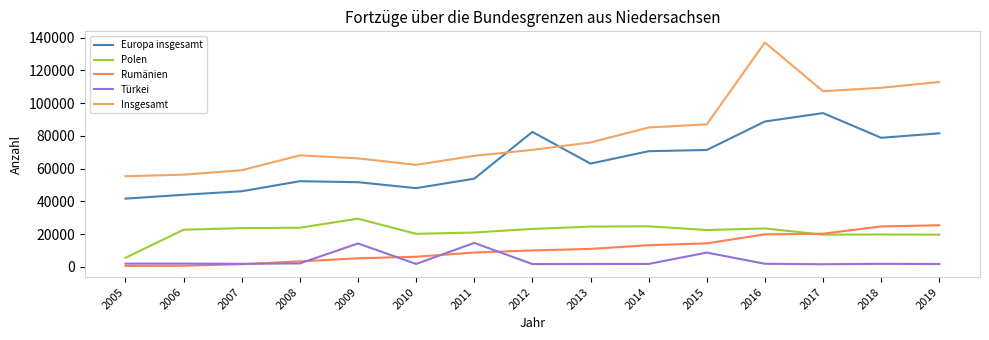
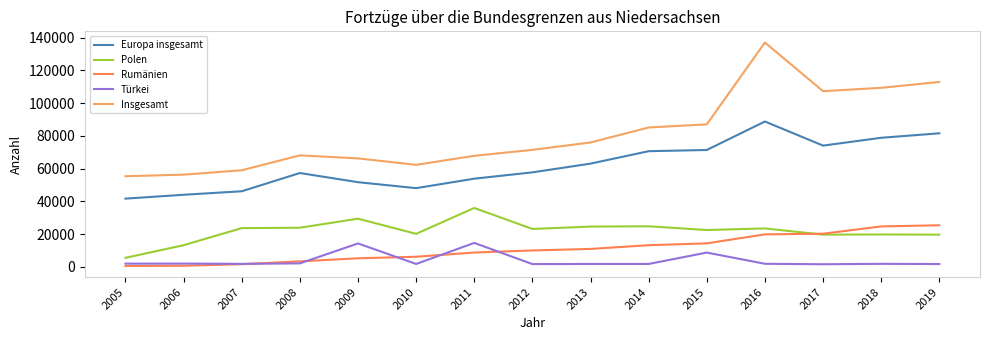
  {
    "Europa insgesamt": {
      "2005": 42000,
      "2006": 44000,
      "2007": 46000,
-     "2008": 52000,
+     "2008": 57000,
      "2009": 52000,
      "2010": 48000,
      "2011": 54000,
-     "2012": 82000,
+     "2012": 58000,
      "2013": 63000,
      "2014": 71000,
      "2015": 71000,
      "2016": 89000,
-     "2017": 94000,
+     "2017": 74000,
      "2018": 79000,
      "2019": 82000
    },
    "Polen": {
      "2005": 6000,
-     "2006": 23000,
+     "2006": 13000,
      "2007": 24000,
      "2008": 24000,
      "2009": 29000,
      "2010": 20000,
-     "2011": 21000,
+     "2011": 36000,
      "2012": 23000,
      "2013": 25000,
      "2014": 25000,
      "2015": 23000,
      "2016": 24000,
      "2018": 20000,
      "2019": 20000
    },
    "Türkei": {
      "2009": 14000,
      "2010": 2000,
      "2011": 15000,
      "2012": 2000,
      "2013": 2000,
      "2014": 2000,
      "2015": 9000,
      "2016": 2000,
      "2017": 2000,
      "2018": 2000,
      "2019": 2000
    }
  }
